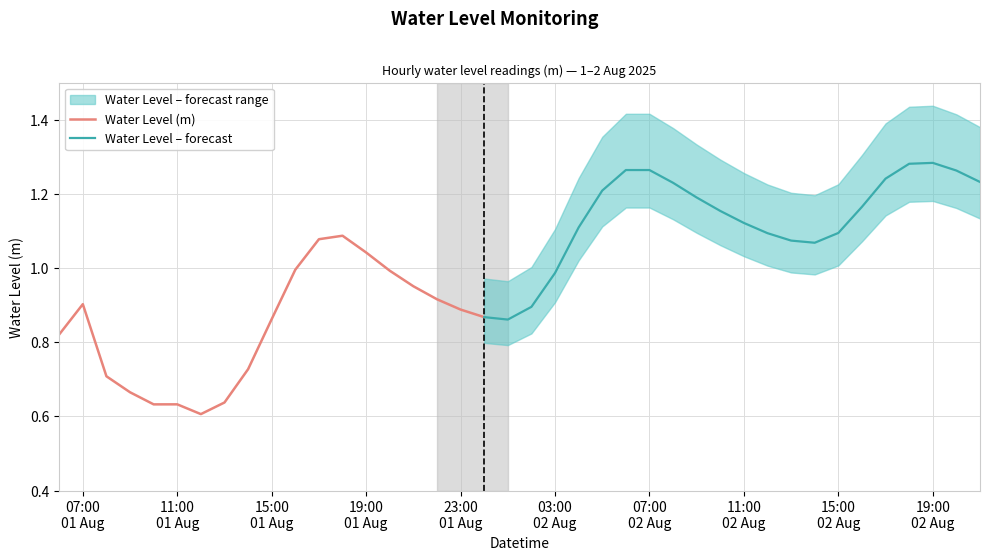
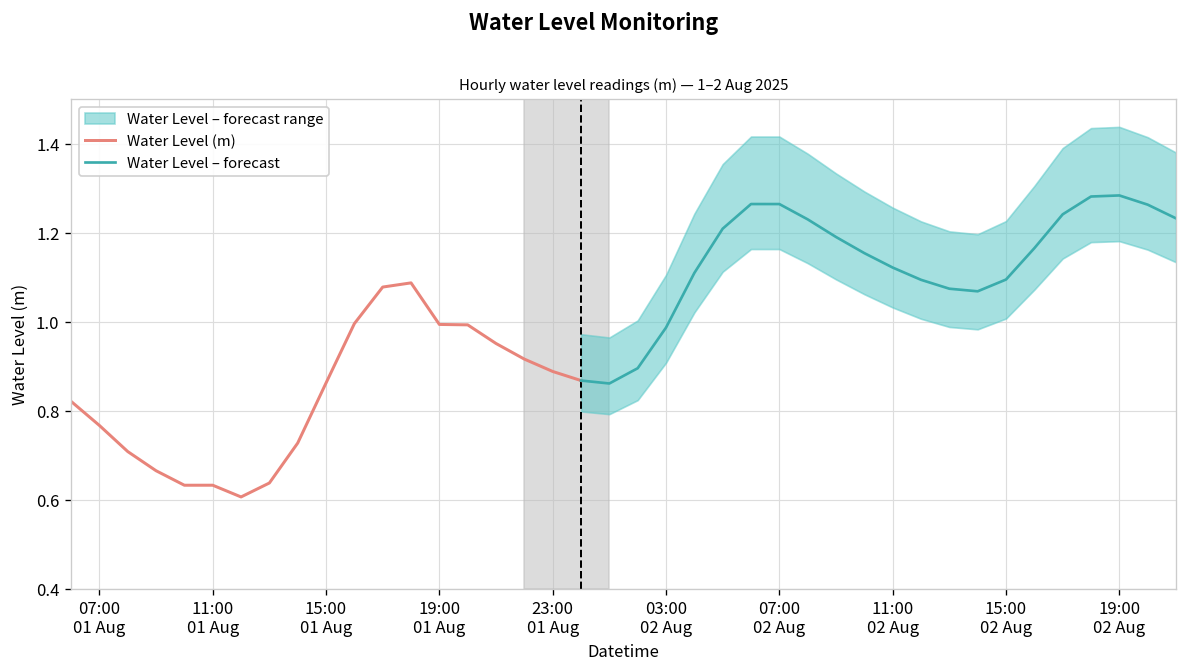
  {
    "Water Level (m)": {
-     "07:00 01 Aug": 0.90,
+     "07:00 01 Aug": 0.77,
      "11:00 01 Aug": 0.63,
      "15:00 01 Aug": 0.86,
-     "19:00 01 Aug": 1.04
+     "19:00 01 Aug": 0.99
    }
  }
